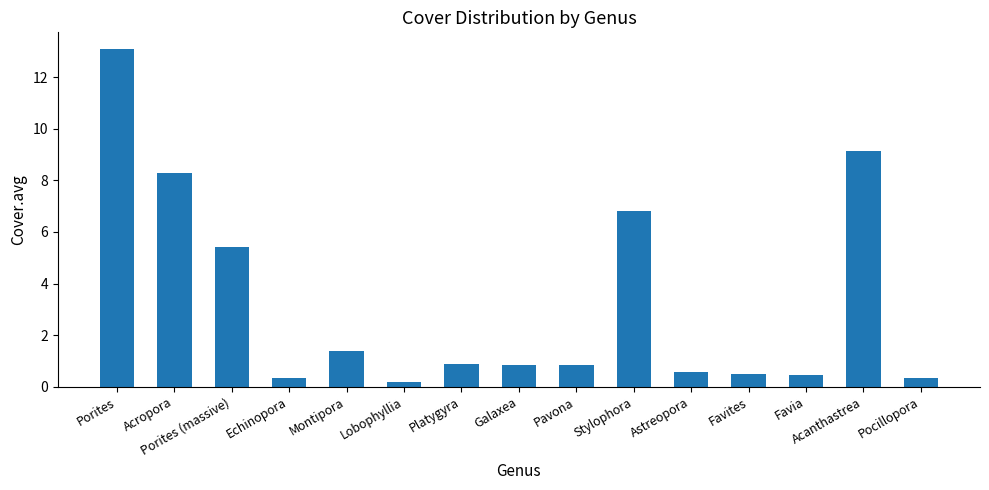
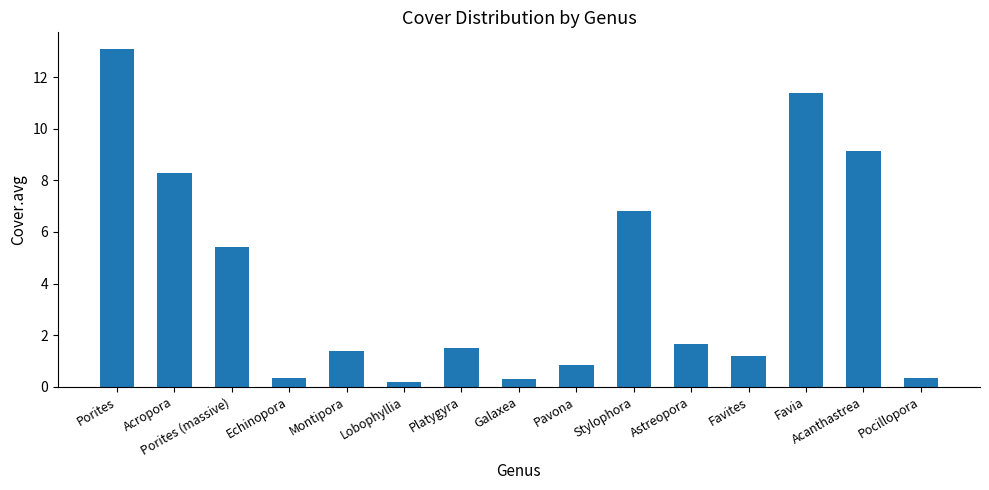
  {
    "Porites": 13.1,
    "Acropora": 8.3,
    "Porites (massive)": 5.4,
    "Echinopora": 0.3,
    "Montipora": 1.4,
    "Lobophyllia": 0.2,
-   "Platygyra": 0.9,
-   "Galaxea": 0.9,
+   "Platygyra": 1.5,
+   "Galaxea": 0.3,
    "Pavona": 0.9,
    "Stylophora": 6.8,
-   "Astreopora": 0.6,
-   "Favites": 0.5,
-   "Favia": 0.4,
+   "Astreopora": 1.6,
+   "Favites": 1.2,
+   "Favia": 11.4,
    "Acanthastrea": 9.1,
    "Pocillopora": 0.3
  }
